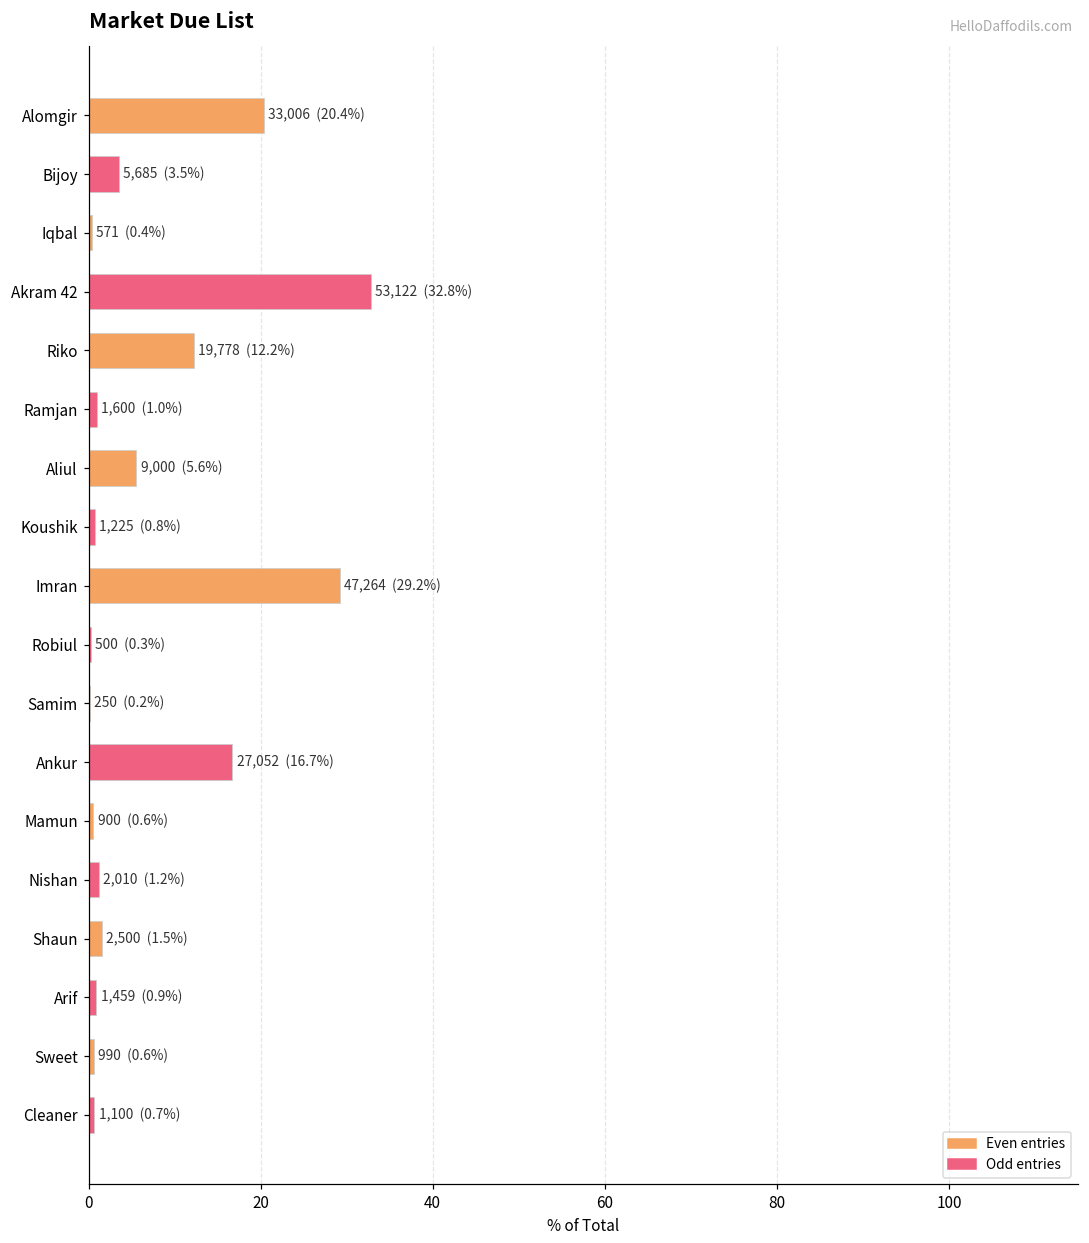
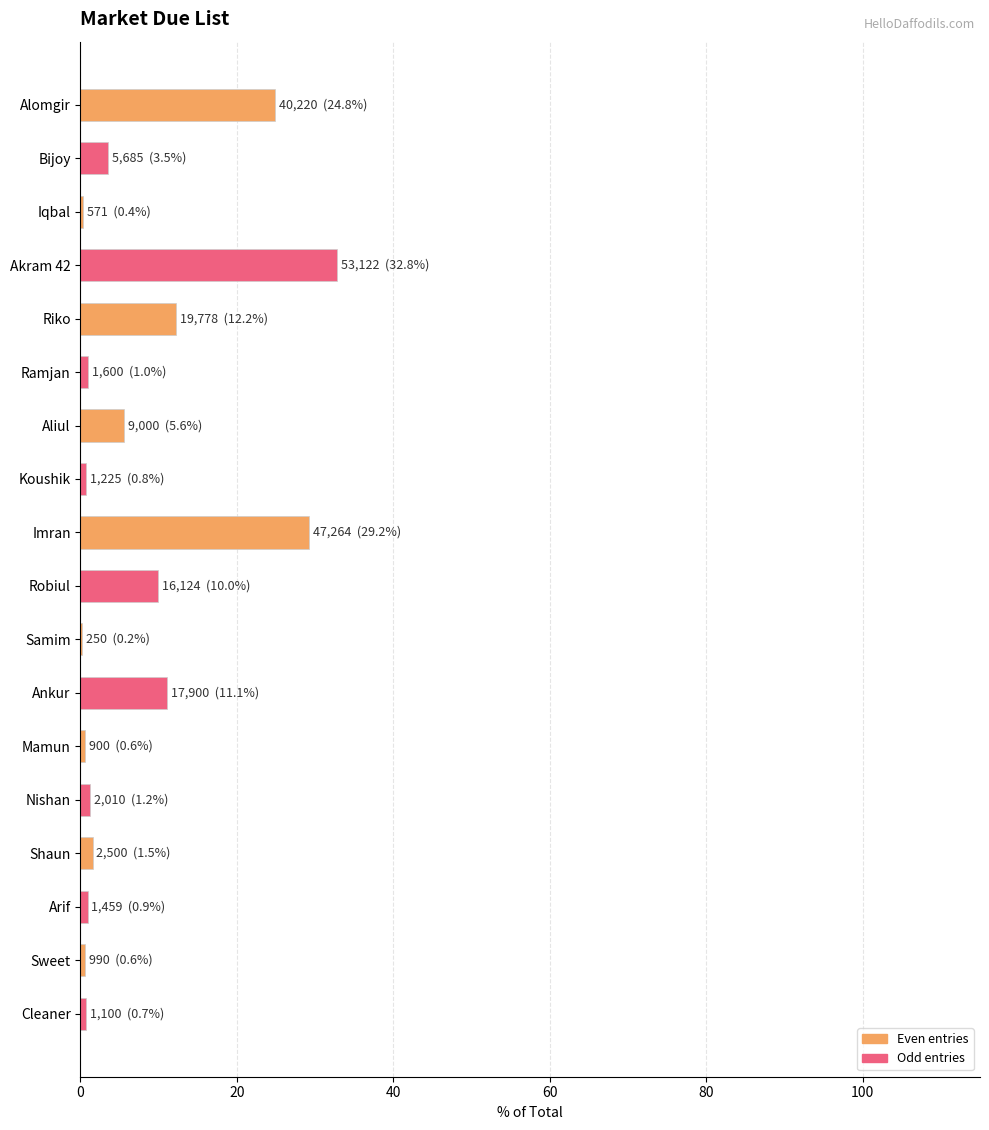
  {
-   "Alomgir": "33,006 (20.4%)",
+   "Alomgir": "40,220 (24.8%)",
    "Bijoy": "(3.5%)",
    "Iqbal": "(0.4%)",
    "Akram 42": "(32.8%)",
    "Riko": "(12.2%)",
    "Ramjan": "(1.0%)",
    "Aliul": "(5.6%)",
    "Koushik": "(0.8%)",
    "Imran": "(29.2%)",
-   "Robiul": "500 (0.3%)",
+   "Robiul": "16,124 (10.0%)",
    "Samim": "(0.2%)",
-   "Ankur": "27,052 (16.7%)",
+   "Ankur": "17,900 (11.1%)",
    "Mamun": "(0.6%)",
    "Nishan": "(1.2%)",
    "Shaun": "(1.5%)",
    "Arif": "(0.9%)",
    "Sweet": "(0.6%)",
    "Cleaner": "(0.7%)"
  }
